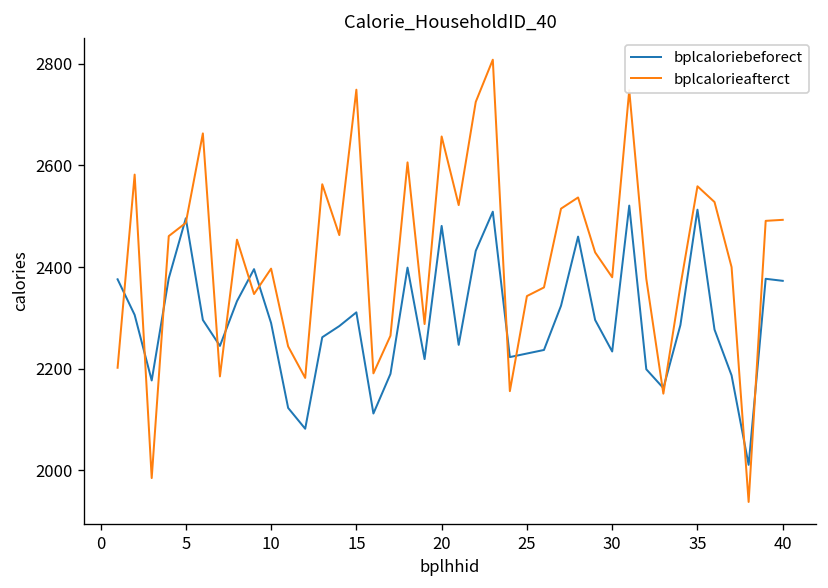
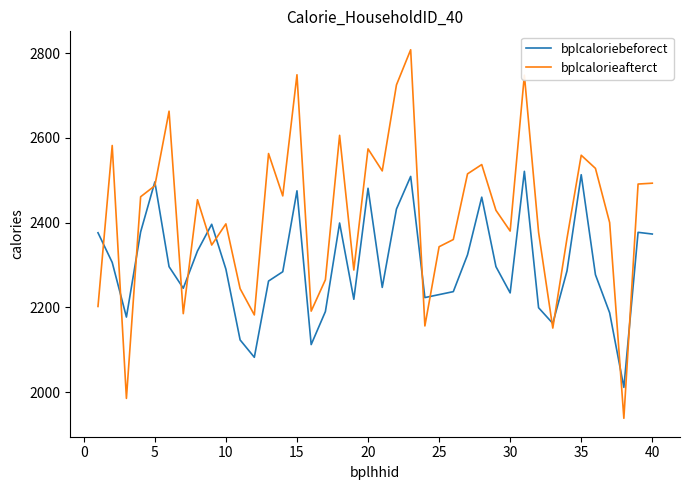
  {
    "bplcaloriebeforect": {
      "5": 2500,
      "10": 2290,
-     "15": 2310,
+     "15": 2480,
      "20": 2480,
      "25": 2230,
      "30": 2230,
      "35": 2510,
      "40": 2370
    },
    "bplcalorieafterct": {
      "5": 2490,
      "10": 2400,
      "15": 2750,
-     "20": 2660,
+     "20": 2570,
      "25": 2340,
      "30": 2380,
      "35": 2560,
      "40": 2490
    }
  }
